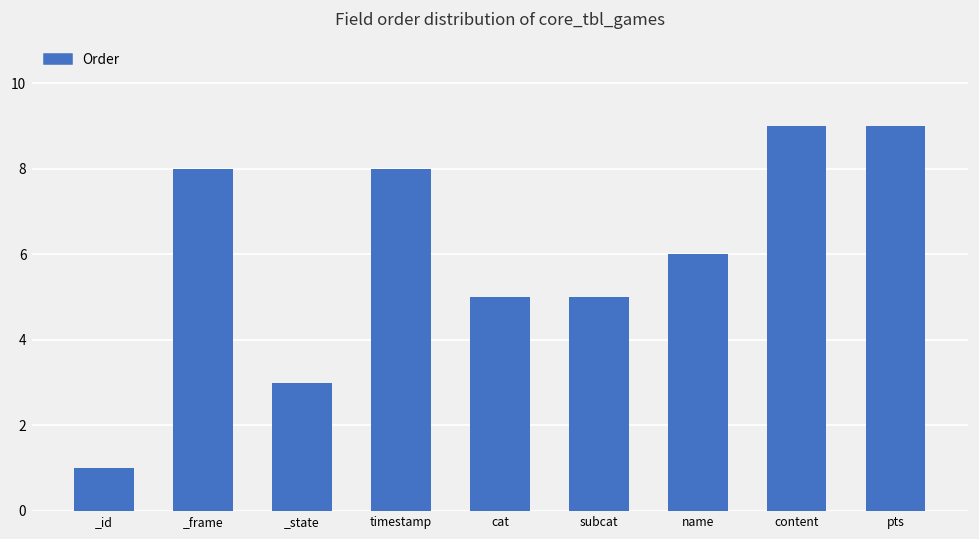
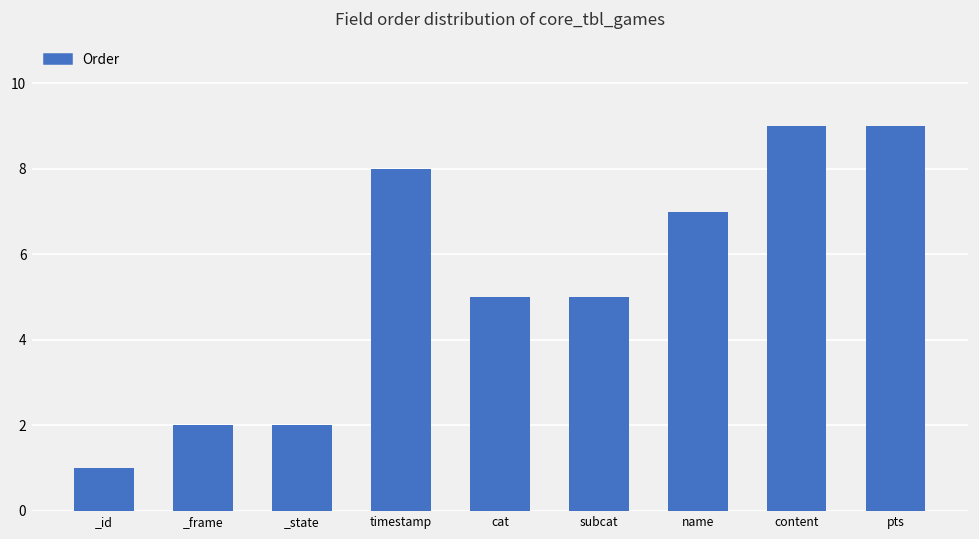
  {
    "_id": 1,
-   "_frame": 8,
-   "_state": 3,
+   "_frame": 2,
+   "_state": 2,
    "timestamp": 8,
    "cat": 5,
    "subcat": 5,
-   "name": 6,
+   "name": 7,
    "content": 9,
    "pts": 9
  }
